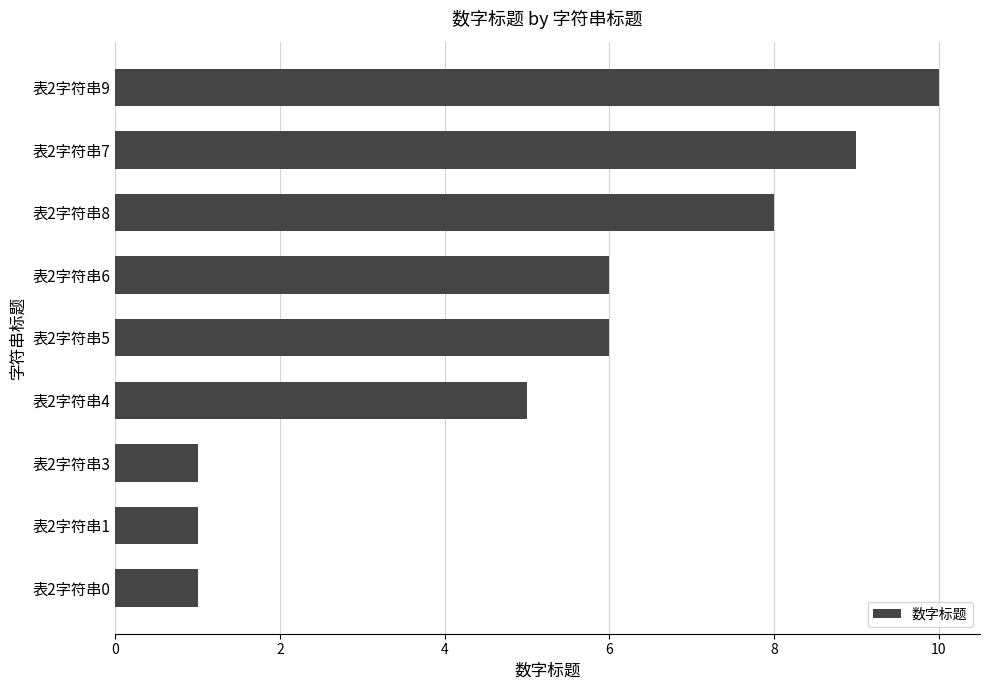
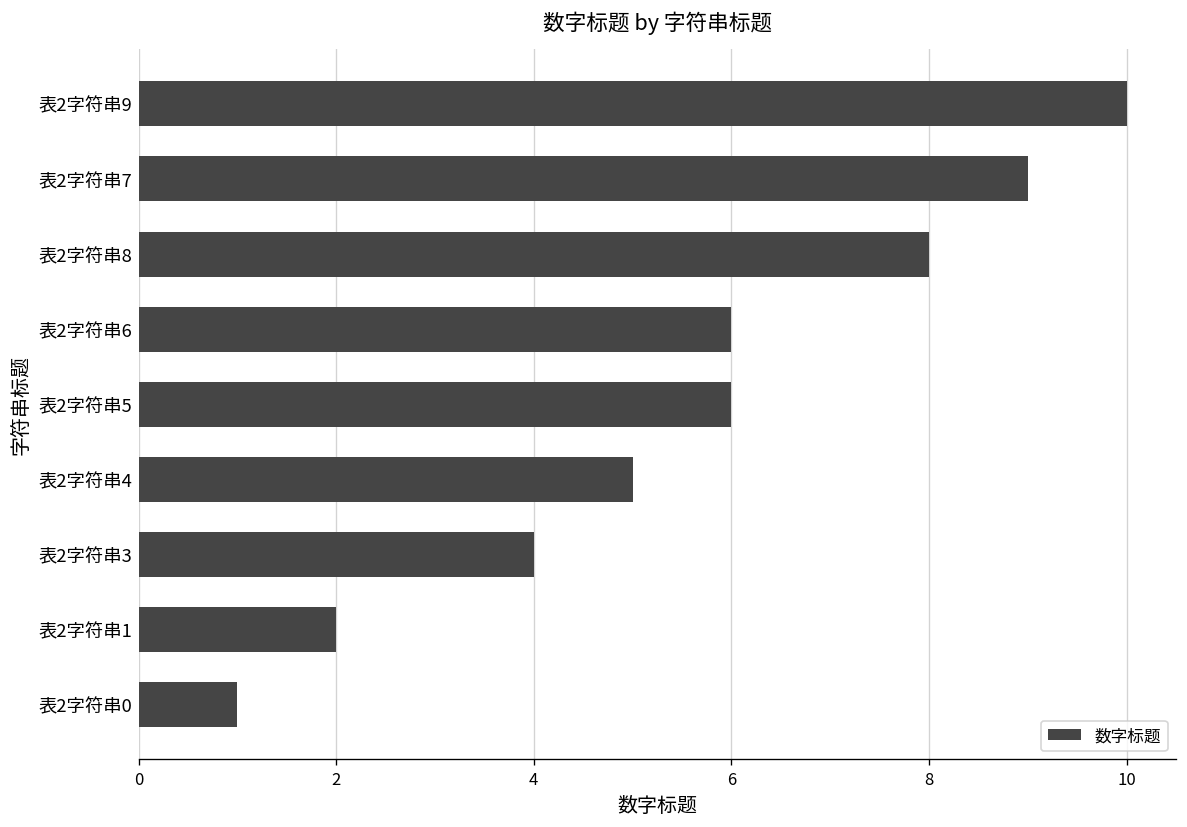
  {
    "表2字符串9": 10,
    "表2字符串7": 9,
    "表2字符串8": 8,
    "表2字符串6": 6,
    "表2字符串5": 6,
    "表2字符串4": 5,
-   "表2字符串3": 1,
-   "表2字符串1": 1,
+   "表2字符串3": 4,
+   "表2字符串1": 2,
    "表2字符串0": 1
  }
